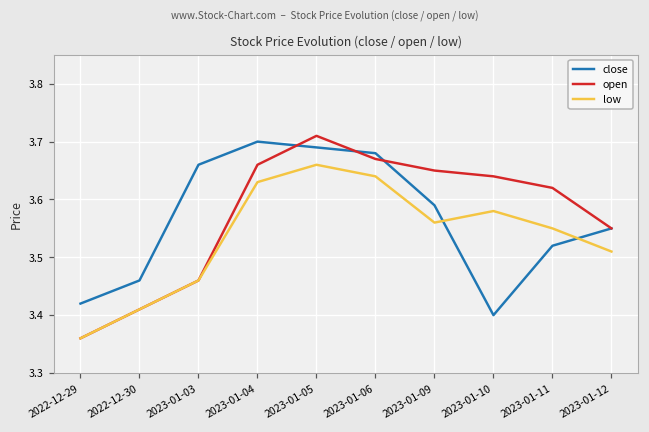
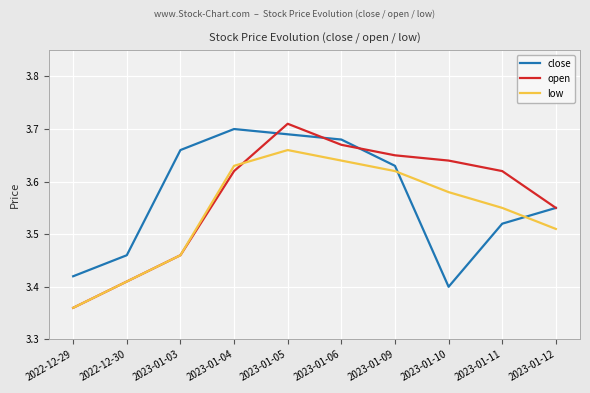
  {
    "close": {
      "2022-12-29": 3.42,
      "2022-12-30": 3.46,
      "2023-01-03": 3.66,
      "2023-01-04": 3.70,
      "2023-01-05": 3.69,
      "2023-01-06": 3.68,
-     "2023-01-09": 3.59,
+     "2023-01-09": 3.63,
      "2023-01-10": 3.40,
      "2023-01-11": 3.52
    },
    "open": {
-     "2023-01-04": 3.66,
+     "2023-01-04": 3.62,
      "2023-01-05": 3.71,
      "2023-01-06": 3.67,
      "2023-01-09": 3.65,
      "2023-01-10": 3.64,
      "2023-01-11": 3.62
    },
    "low": {
      "2023-01-04": 3.63,
      "2023-01-05": 3.66,
      "2023-01-06": 3.64,
-     "2023-01-09": 3.56,
+     "2023-01-09": 3.62,
      "2023-01-10": 3.58,
      "2023-01-11": 3.55,
      "2023-01-12": 3.51
    }
  }
